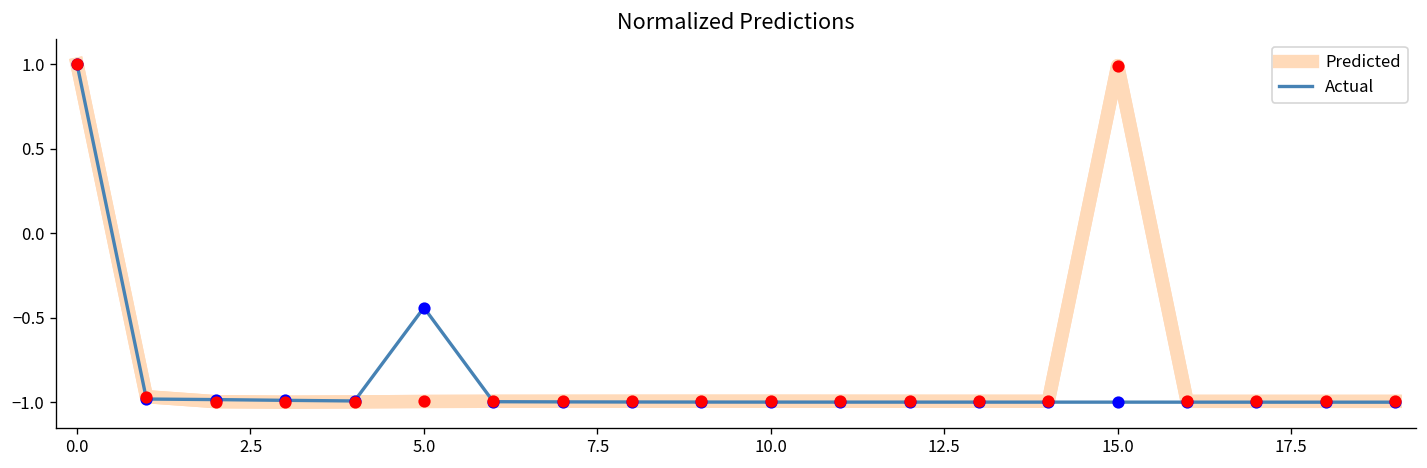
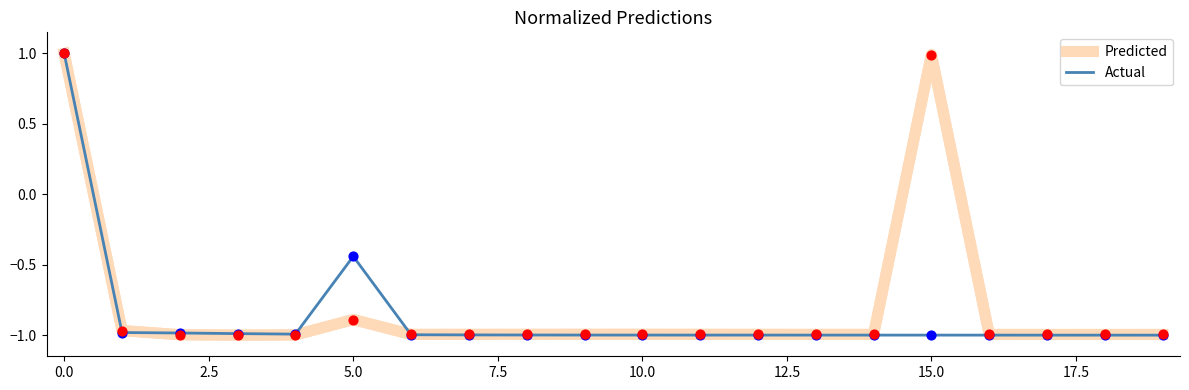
  {
    "Predicted": {
-     "5.0": -1.00,
+     "5.0": -0.89,
      "15.0": 0.99
    },
    "Actual": {
      "5.0": -0.44,
      "15.0": -1.00
    }
  }
